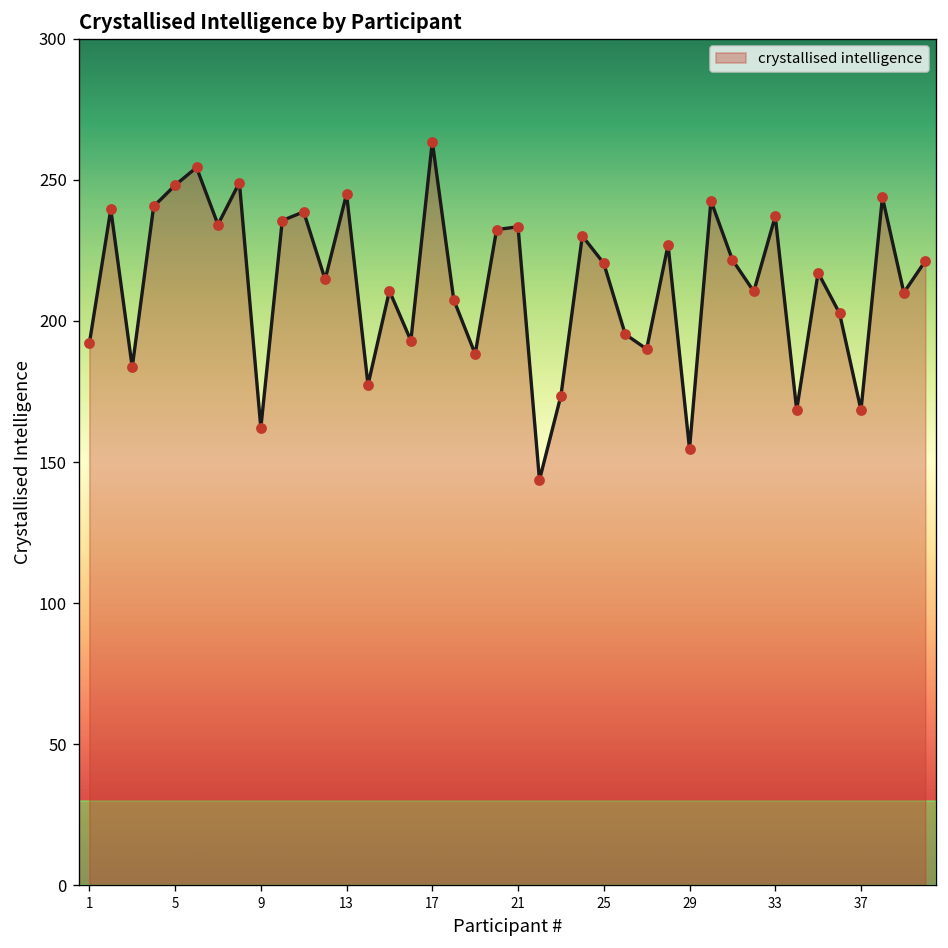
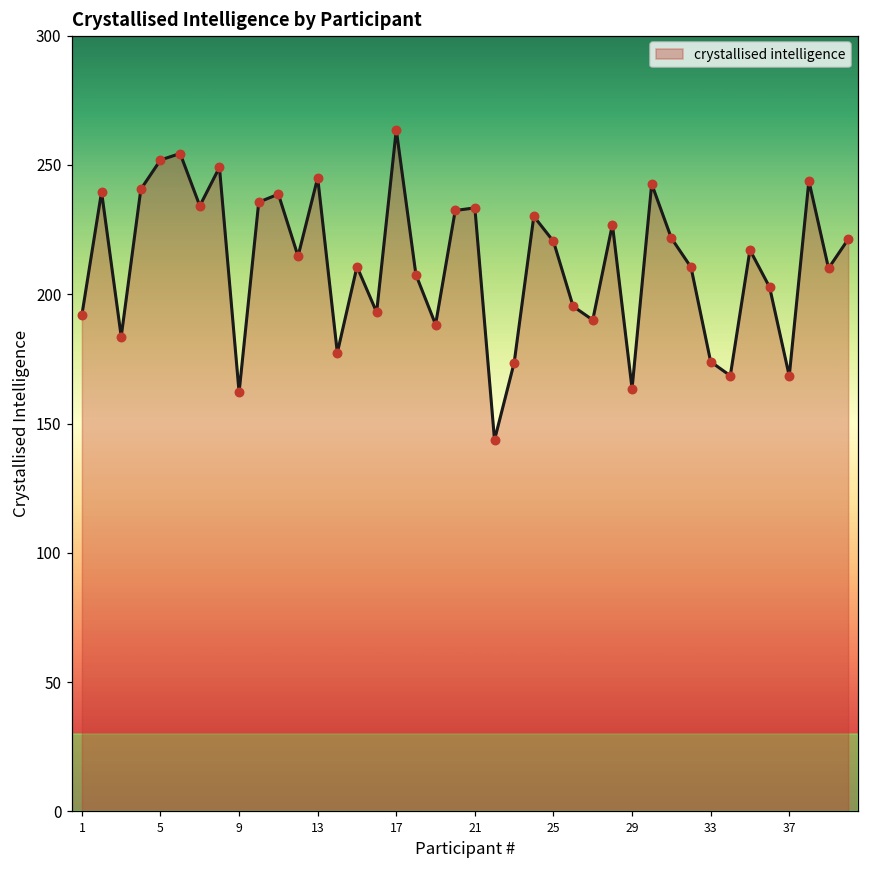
  {
    "1": 192,
-   "5": 248,
+   "5": 252,
    "9": 162,
    "13": 245,
    "17": 264,
    "21": 233,
    "25": 220,
-   "29": 155,
-   "33": 237,
+   "29": 164,
+   "33": 174,
    "37": 168
  }
